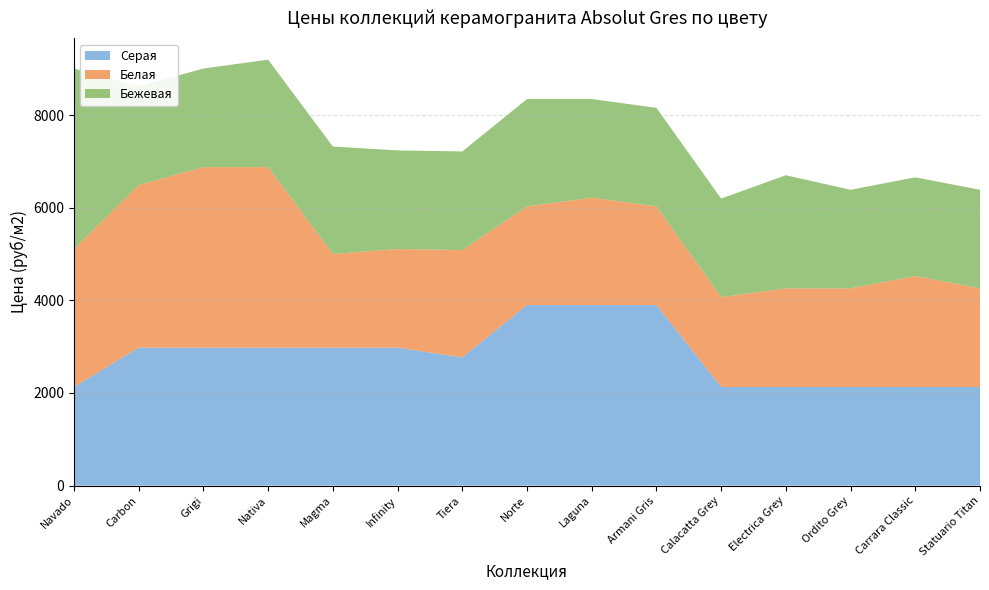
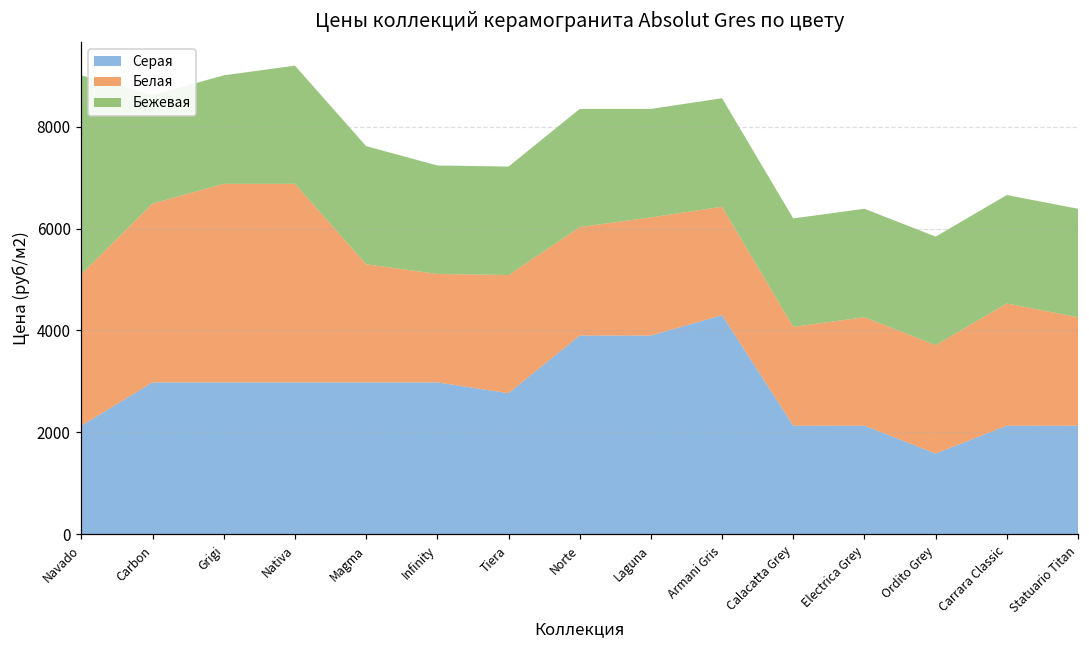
  {
    "Серая": {
      "Navado": 2100,
      "Carbon": 3000,
      "Grigi": 3000,
      "Nativa": 3000,
      "Magma": 3000,
      "Infinity": 3000,
      "Tiera": 2800,
      "Norte": 3900,
      "Laguna": 3900,
-     "Armani Gris": 3900,
+     "Armani Gris": 4300,
      "Calacatta Grey": 2100,
      "Electrica Grey": 2100,
-     "Ordito Grey": 2100,
+     "Ordito Grey": 1600,
      "Carrara Classic": 2100,
      "Statuario Titan": 2100
    },
    "Белая": {
      "Navado": 3000,
      "Carbon": 3500,
      "Grigi": 3900,
      "Nativa": 3900,
-     "Magma": 2000,
+     "Magma": 2300,
      "Infinity": 2100,
      "Tiera": 2300,
      "Norte": 2100,
      "Laguna": 2300,
      "Armani Gris": 2100,
      "Calacatta Grey": 1900,
      "Electrica Grey": 2100,
      "Ordito Grey": 2100,
      "Carrara Classic": 2400,
      "Statuario Titan": 2100
    },
    "Бежевая": {
      "Navado": 3900,
      "Grigi": 2100,
      "Nativa": 2300,
      "Magma": 2300,
      "Infinity": 2100,
      "Tiera": 2100,
      "Norte": 2300,
      "Laguna": 2100,
      "Armani Gris": 2100,
      "Calacatta Grey": 2100,
-     "Electrica Grey": 2400,
+     "Electrica Grey": 2100,
      "Ordito Grey": 2100,
      "Carrara Classic": 2100,
      "Statuario Titan": 2100
    }
  }
